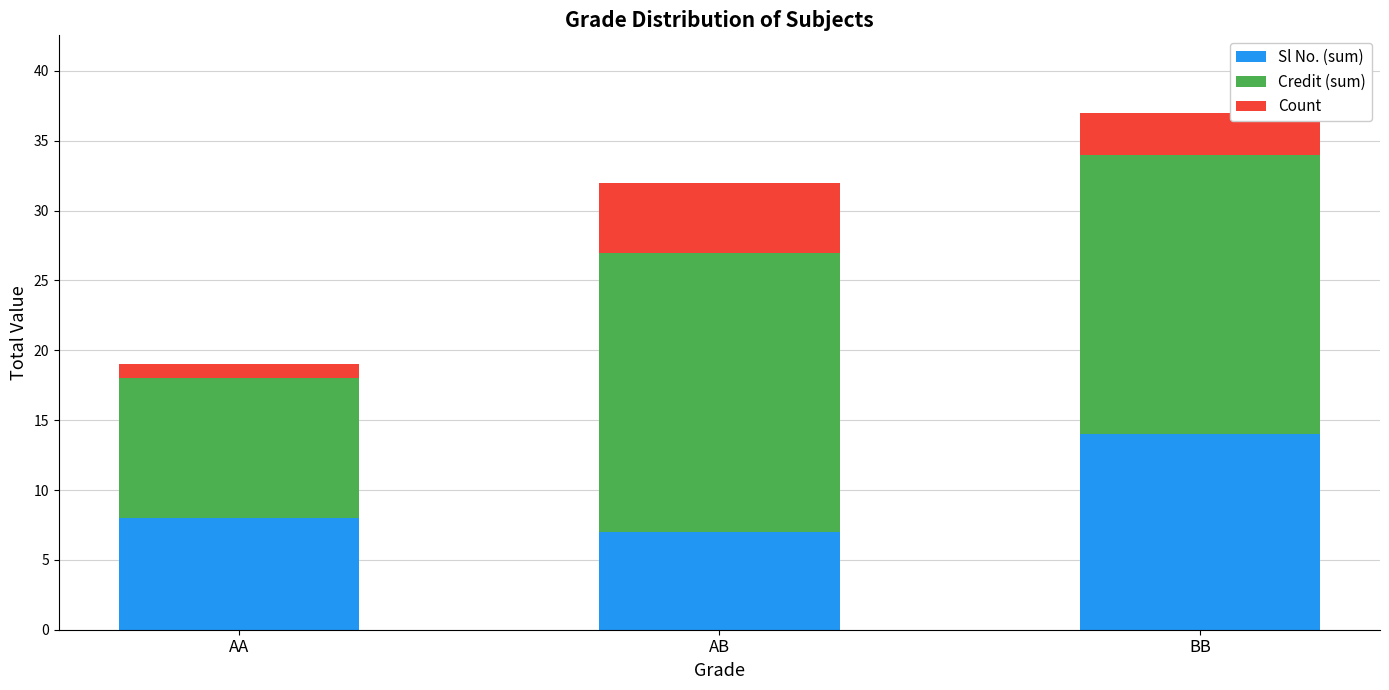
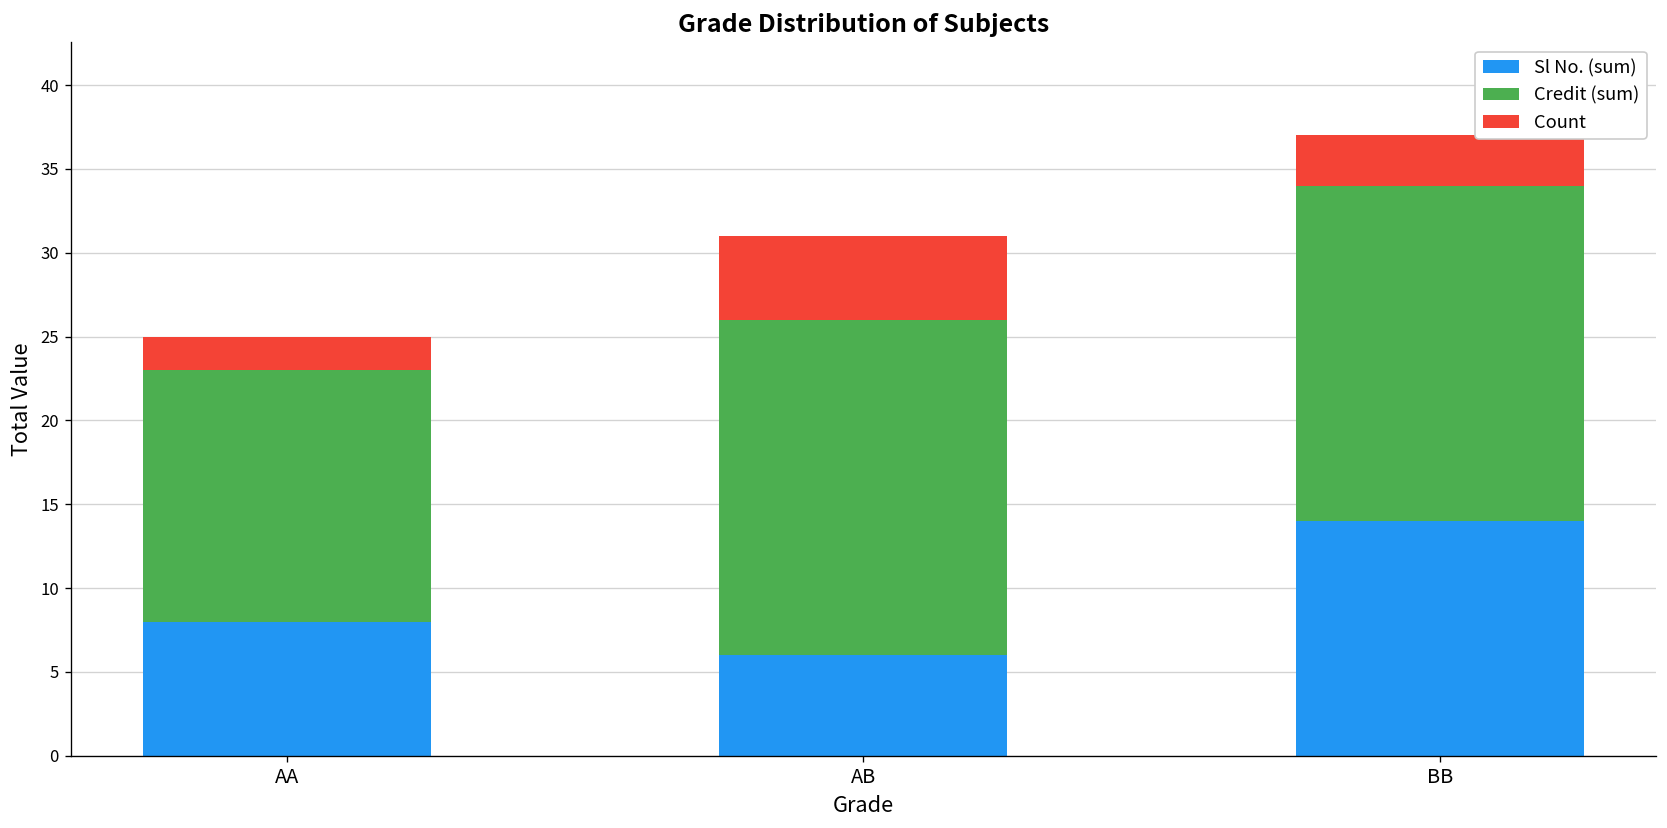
  {
    "Sl No. (sum)": {
      "AA": 8,
-     "AB": 7,
+     "AB": 6,
      "BB": 14
    },
    "Credit (sum)": {
-     "AA": 10,
+     "AA": 15,
      "AB": 20,
      "BB": 20
    },
    "Count": {
-     "AA": 1,
+     "AA": 2,
      "AB": 5,
      "BB": 3
    }
  }
